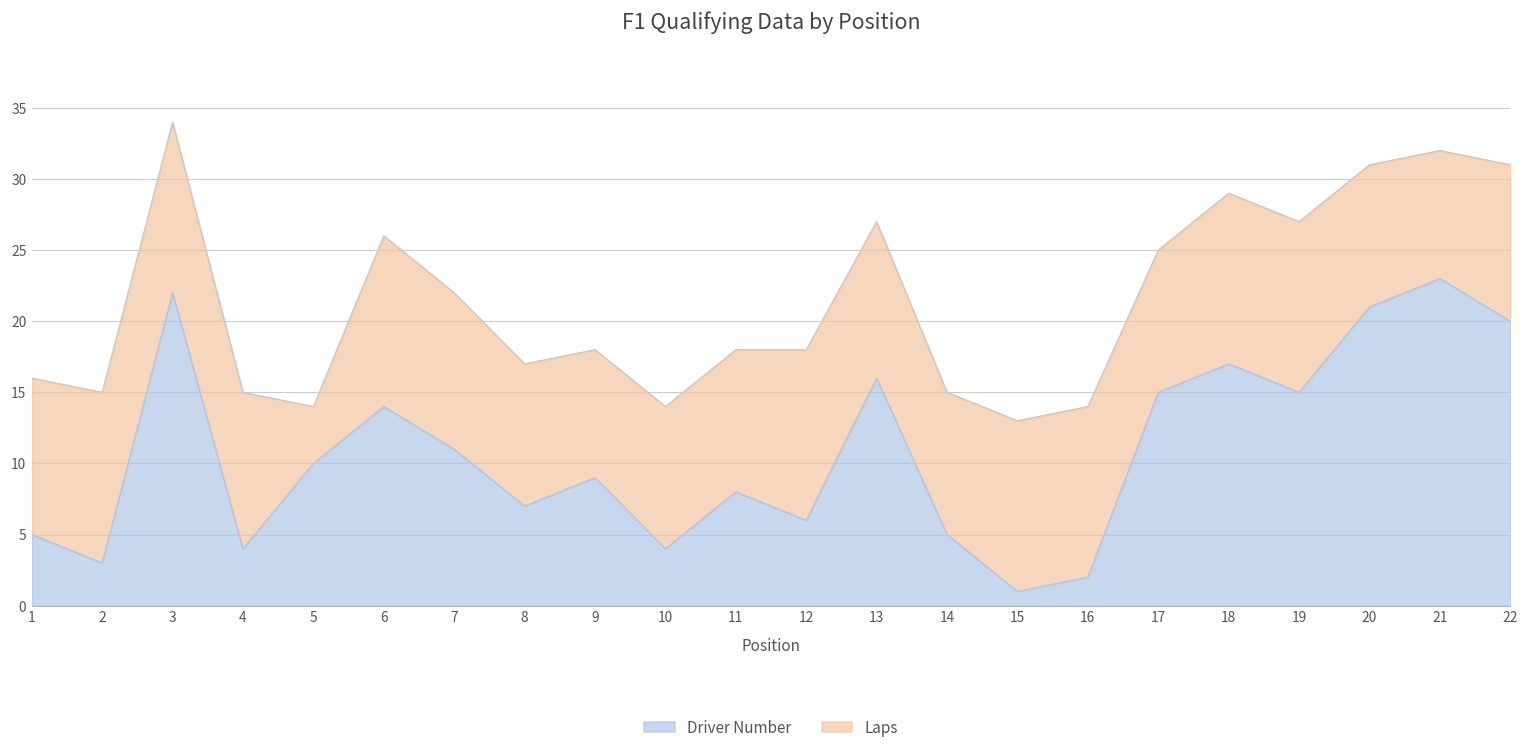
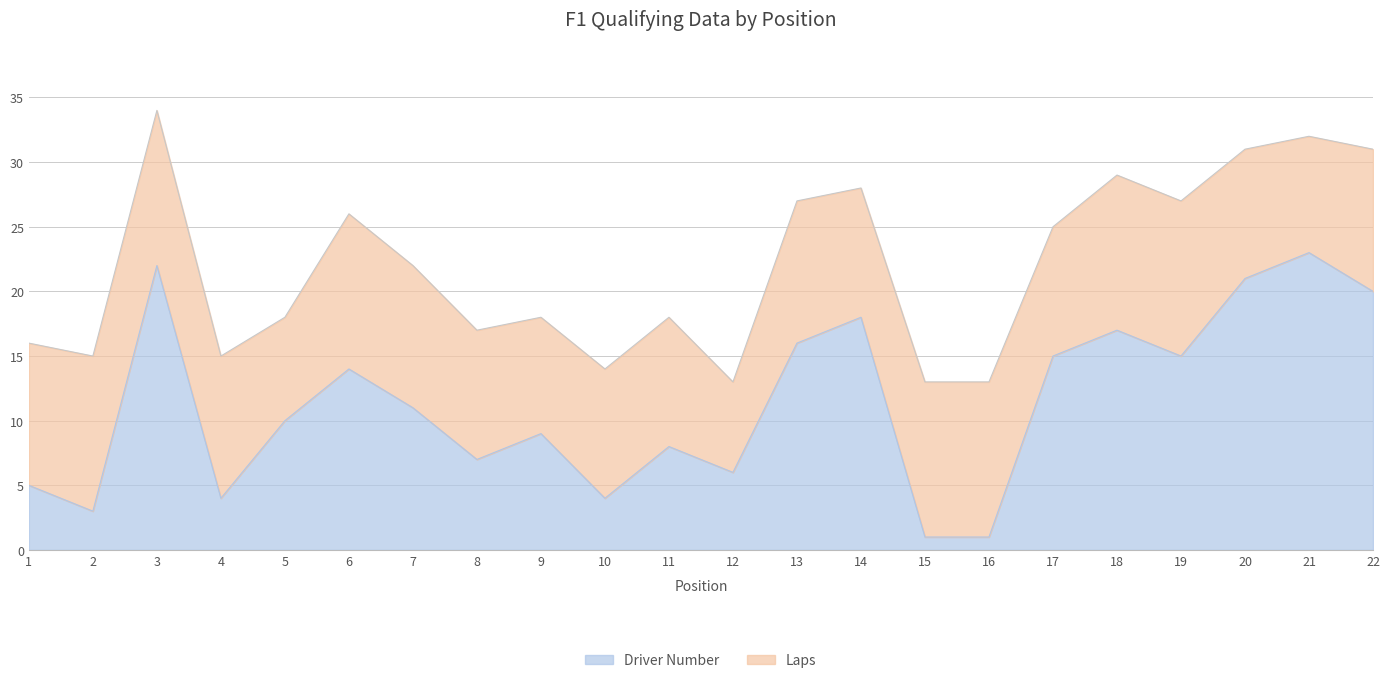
  {
    "Driver Number": {
      "1": 5,
      "2": 3,
      "3": 22,
      "4": 4,
      "5": 10,
      "6": 14,
      "7": 11,
      "8": 7,
      "9": 9,
      "10": 4,
      "11": 8,
      "12": 6,
      "13": 16,
-     "14": 5,
+     "14": 18,
      "15": 1,
-     "16": 2,
+     "16": 1,
      "17": 15,
      "18": 17,
      "19": 15,
      "20": 21,
      "21": 23,
      "22": 20
    },
    "Laps": {
      "1": 11,
      "2": 12,
      "3": 12,
      "4": 11,
-     "5": 4,
+     "5": 8,
      "6": 12,
      "7": 11,
      "8": 10,
      "9": 9,
      "10": 10,
      "11": 10,
-     "12": 12,
+     "12": 7,
      "13": 11,
      "14": 10,
      "15": 12,
      "16": 12,
      "17": 10,
      "18": 12,
      "19": 12,
      "20": 10,
      "21": 9,
      "22": 11
    }
  }
